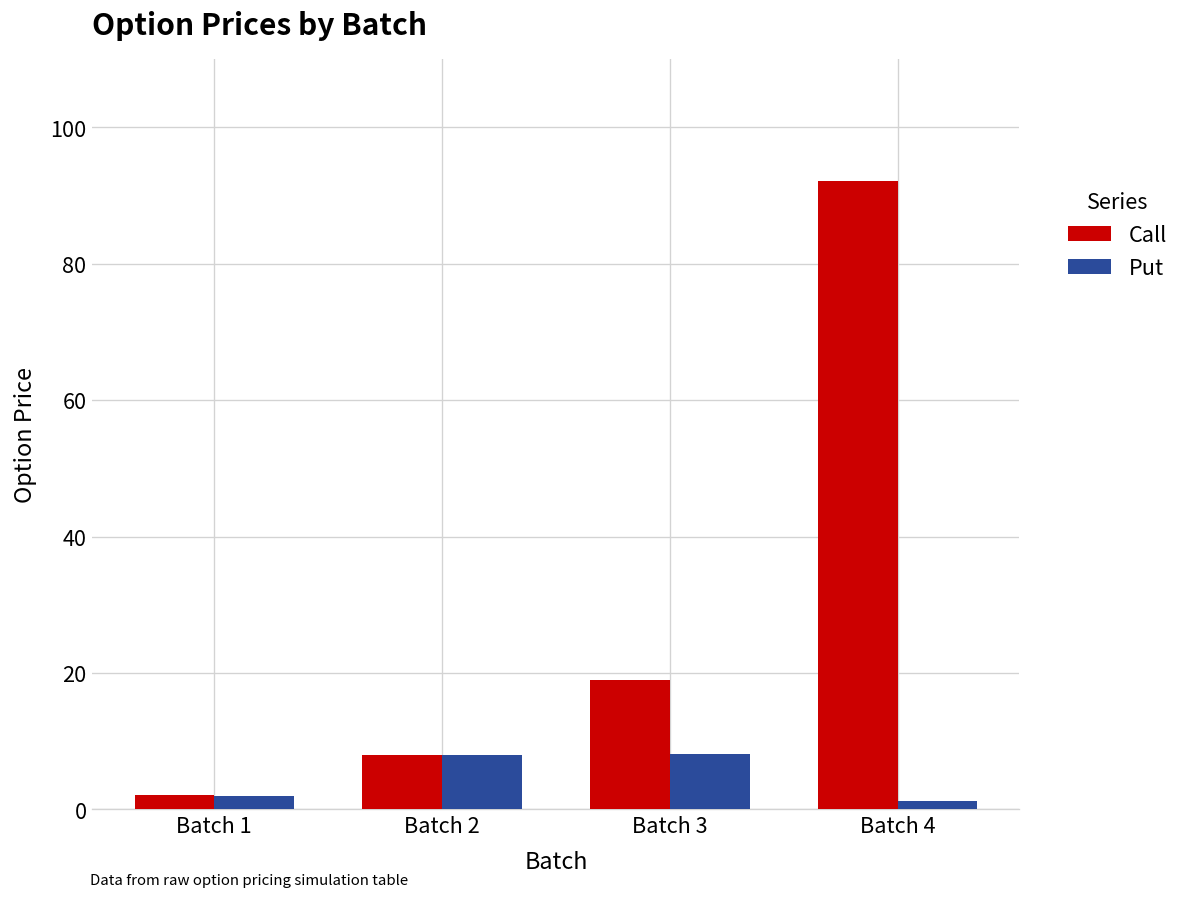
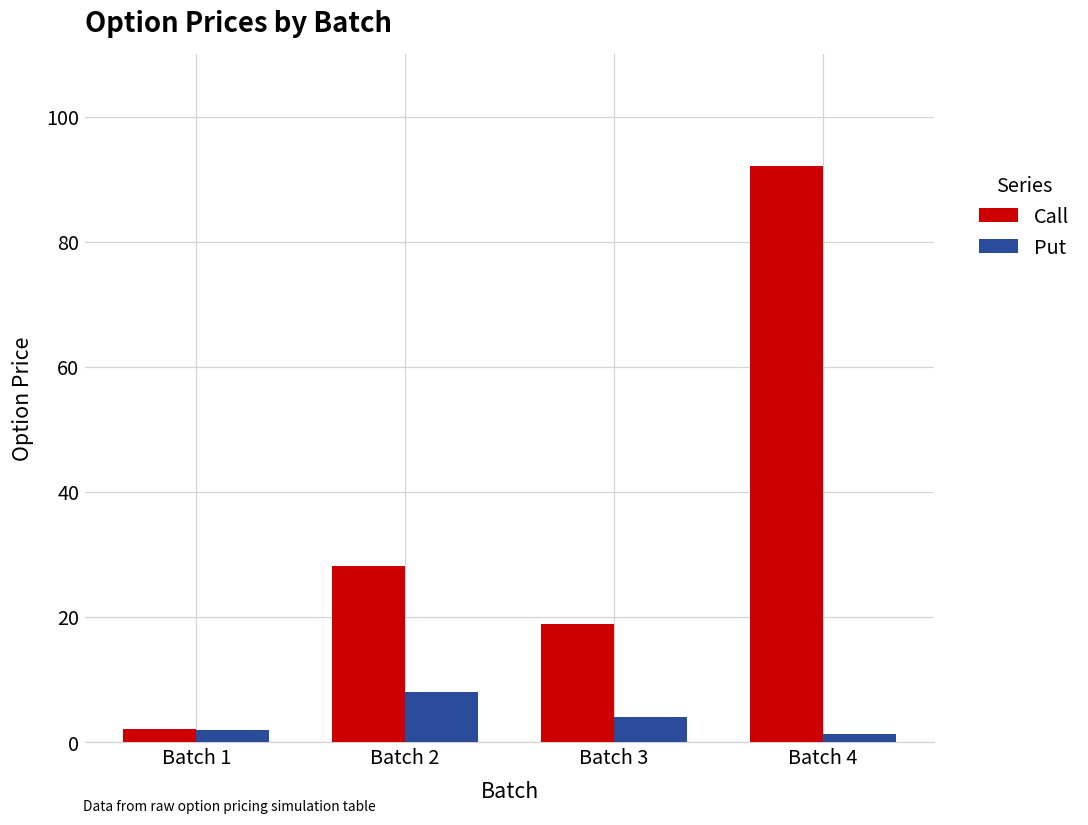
  {
    "Call": {
      "Batch 1": 2,
-     "Batch 2": 8,
+     "Batch 2": 28,
      "Batch 3": 19,
      "Batch 4": 92
    },
    "Put": {
      "Batch 1": 2,
      "Batch 2": 8,
-     "Batch 3": 8,
+     "Batch 3": 4,
      "Batch 4": 1
    }
  }
